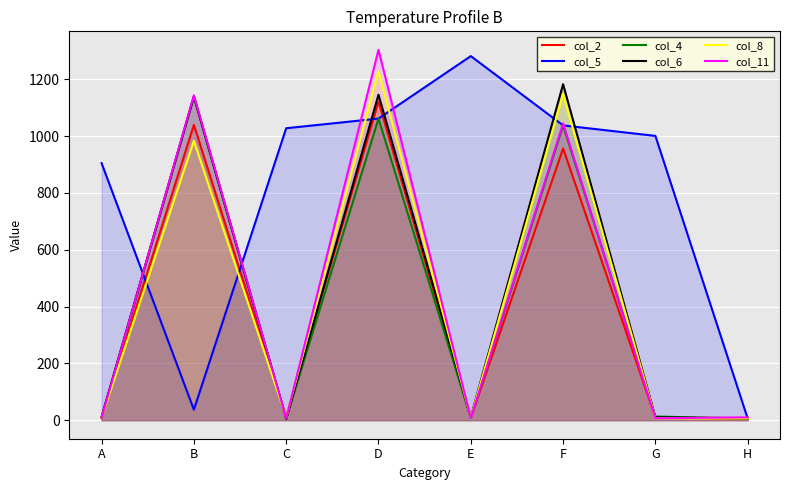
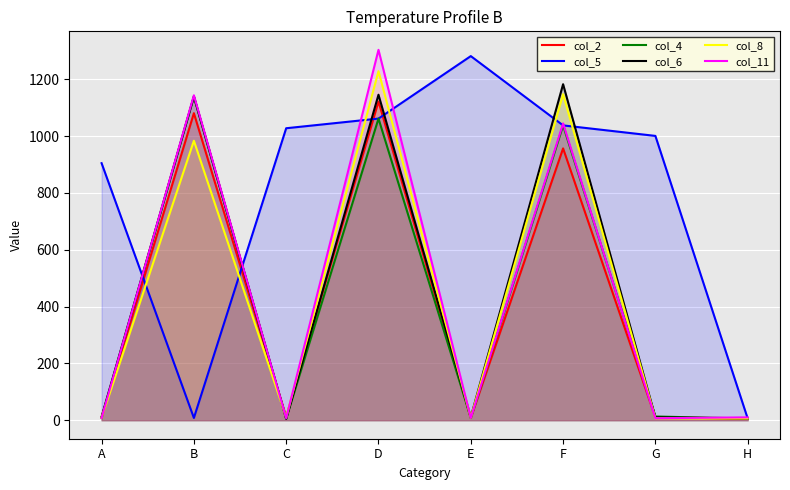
  {
    "col_2": {
-     "B": 1040,
+     "B": 1080,
      "D": 1120,
      "F": 960
    },
    "col_5": {
      "A": 910,
-     "B": 40,
+     "B": 10,
      "C": 1030,
      "E": 1280,
      "G": 1000
    },
    "col_6": {
      "D": 1150,
      "F": 1180
    },
    "col_8": {
      "B": 980,
      "D": 1230,
      "F": 1150
    },
    "col_11": {
      "D": 1300
    }
  }
